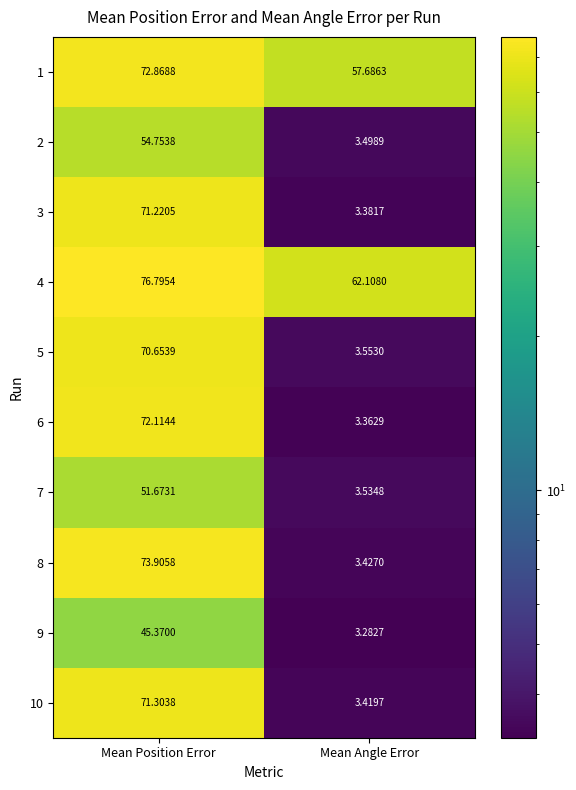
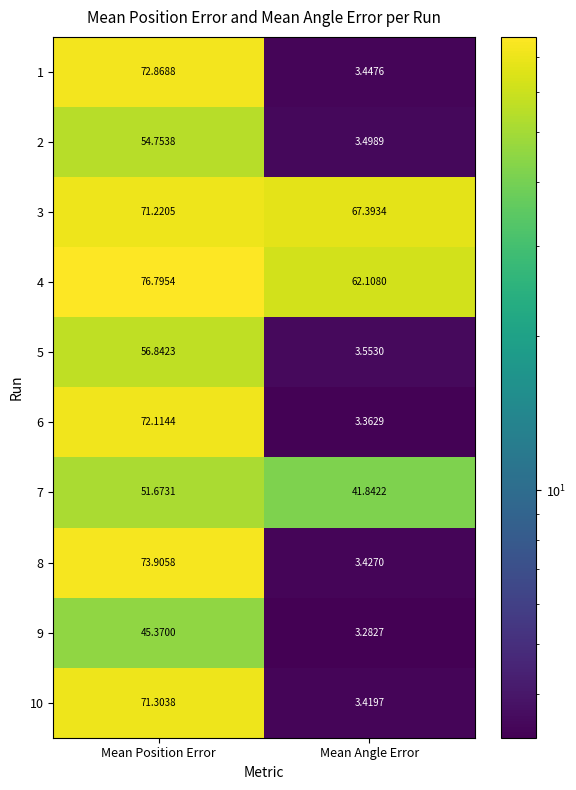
  {
    "1": {
      "Mean Position Error": 72.8688,
-     "Mean Angle Error": 57.6863
+     "Mean Angle Error": 3.4476
    },
    "2": {
      "Mean Position Error": 54.7538,
      "Mean Angle Error": 3.4989
    },
    "3": {
      "Mean Position Error": 71.2205,
-     "Mean Angle Error": 3.3817
+     "Mean Angle Error": 67.3934
    },
    "4": {
      "Mean Position Error": 76.7954,
      "Mean Angle Error": 62.1080
    },
    "5": {
-     "Mean Position Error": 70.6539,
+     "Mean Position Error": 56.8423,
      "Mean Angle Error": 3.5530
    },
    "6": {
      "Mean Position Error": 72.1144,
      "Mean Angle Error": 3.3629
    },
    "7": {
      "Mean Position Error": 51.6731,
-     "Mean Angle Error": 3.5348
+     "Mean Angle Error": 41.8422
    },
    "8": {
      "Mean Position Error": 73.9058,
      "Mean Angle Error": 3.4270
    },
    "9": {
      "Mean Position Error": 45.3700,
      "Mean Angle Error": 3.2827
    },
    "10": {
      "Mean Position Error": 71.3038,
      "Mean Angle Error": 3.4197
    }
  }
